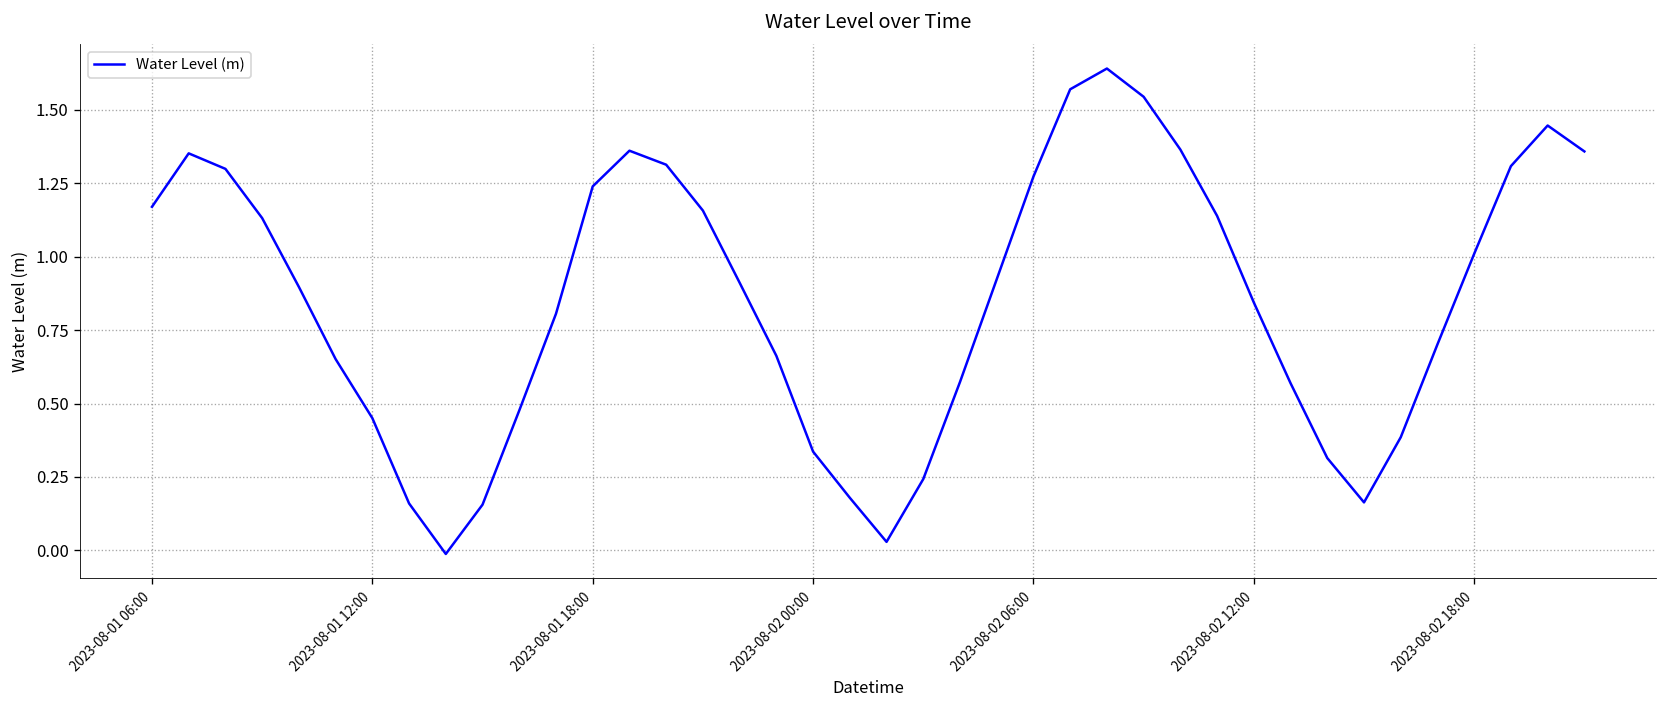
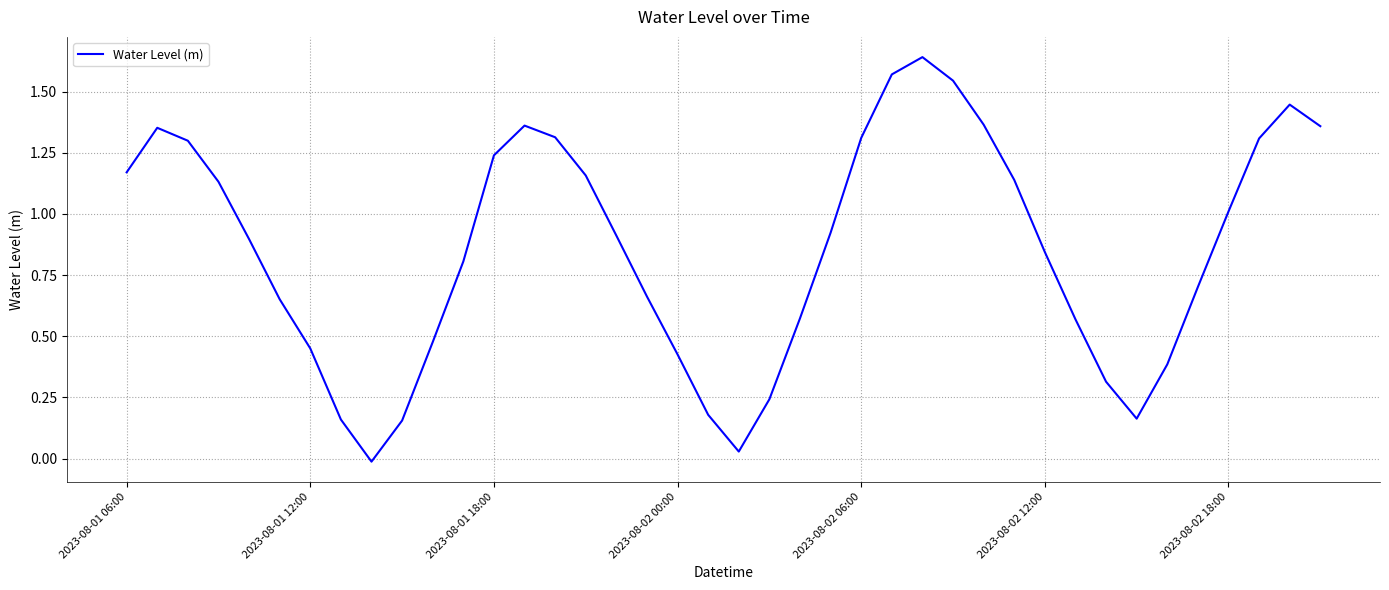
  {
    "2023-08-01 06:00": 1.17,
    "2023-08-01 12:00": 0.45,
    "2023-08-01 18:00": 1.24,
-   "2023-08-02 00:00": 0.34,
-   "2023-08-02 06:00": 1.27,
+   "2023-08-02 00:00": 0.43,
+   "2023-08-02 06:00": 1.31,
    "2023-08-02 12:00": 0.84,
    "2023-08-02 18:00": 1.01
  }
